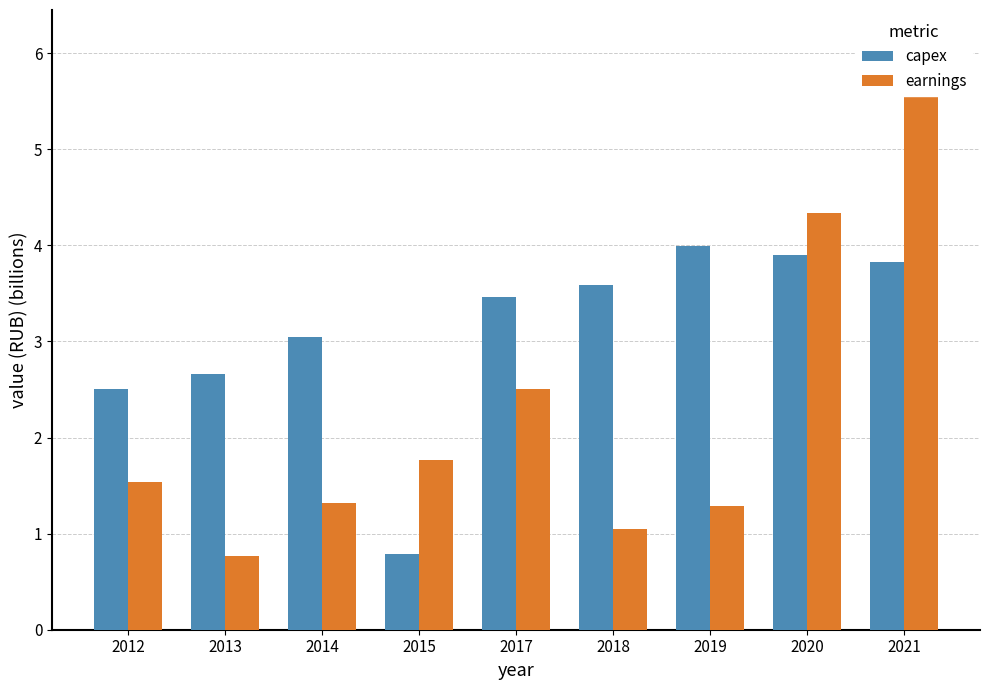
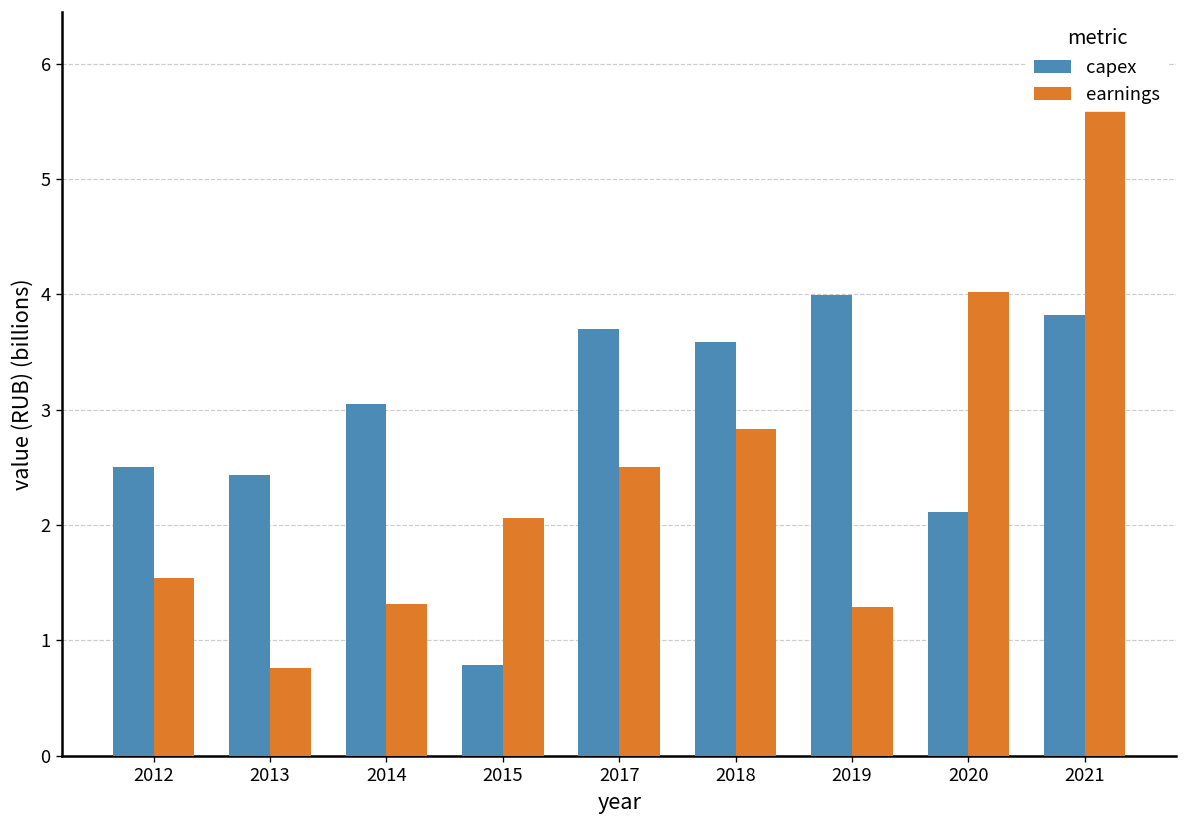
  {
    "capex": {
      "2012": 2.5,
-     "2013": 2.7,
+     "2013": 2.4,
      "2014": 3.0,
      "2015": 0.8,
-     "2017": 3.5,
+     "2017": 3.7,
      "2018": 3.6,
      "2019": 4.0,
-     "2020": 3.9,
+     "2020": 2.1,
      "2021": 3.8
    },
    "earnings": {
      "2012": 1.5,
      "2013": 0.8,
      "2014": 1.3,
-     "2015": 1.8,
+     "2015": 2.1,
      "2017": 2.5,
-     "2018": 1.1,
+     "2018": 2.8,
      "2019": 1.3,
-     "2020": 4.3
+     "2020": 4.0
    }
  }
